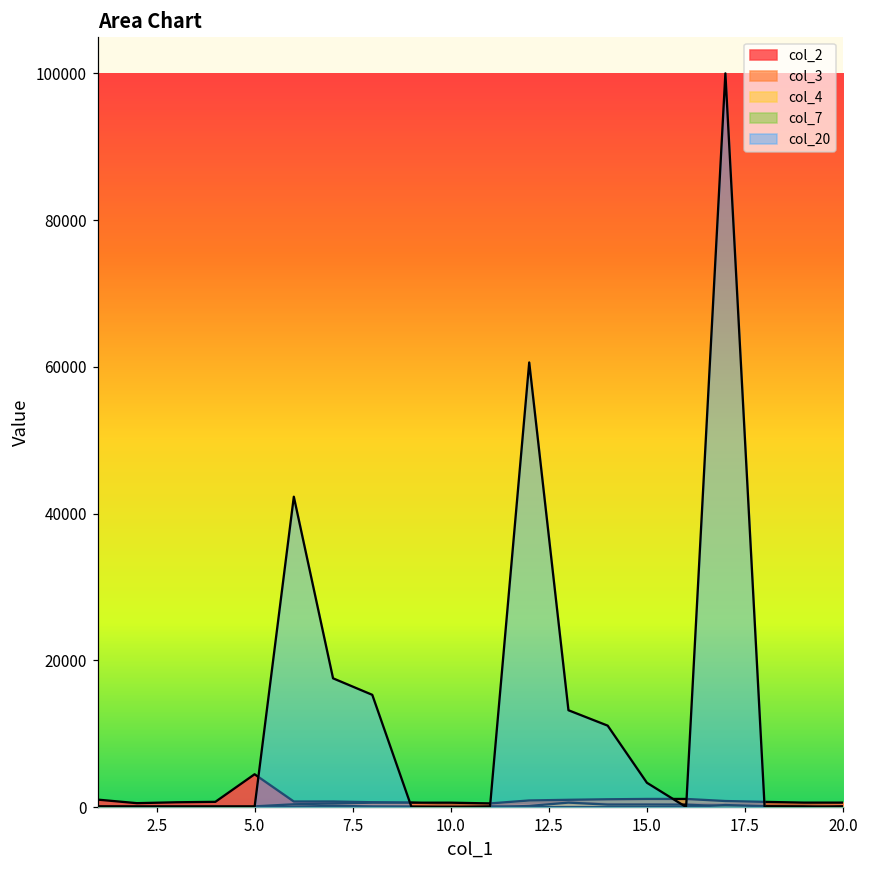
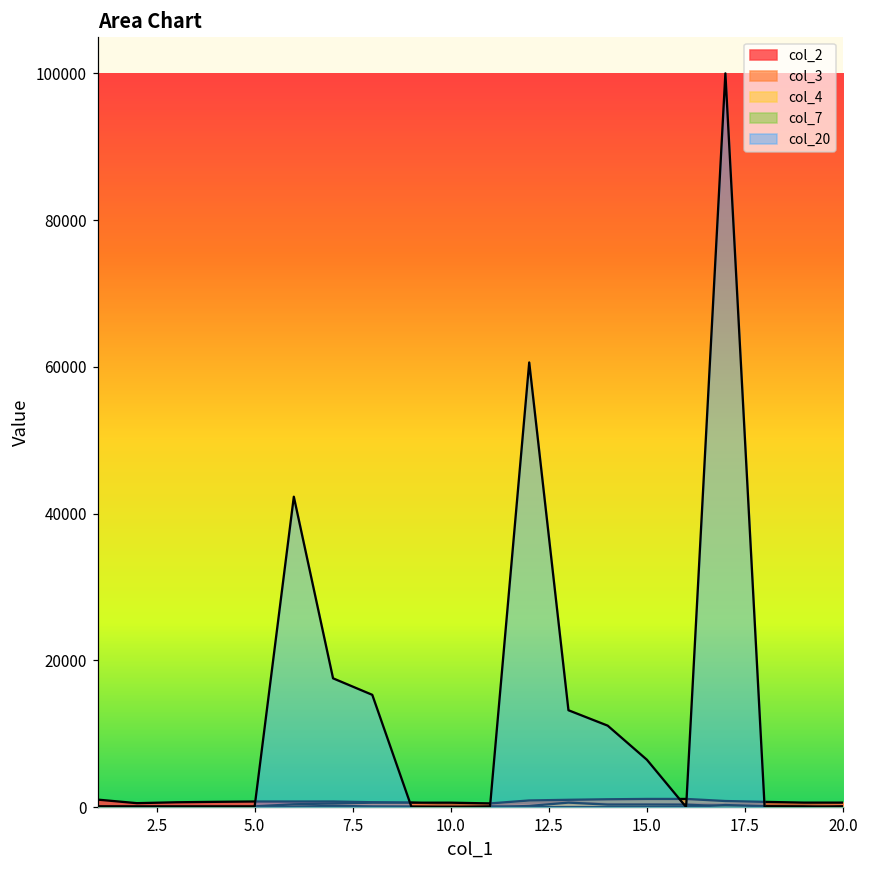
  {
    "col_2": {
-     "5.0": 4000
+     "5.0": 1000
    },
    "col_3": {
      "15.0": 1000
    },
    "col_20": {
-     "15.0": 3000
+     "15.0": 6000
    }
  }
